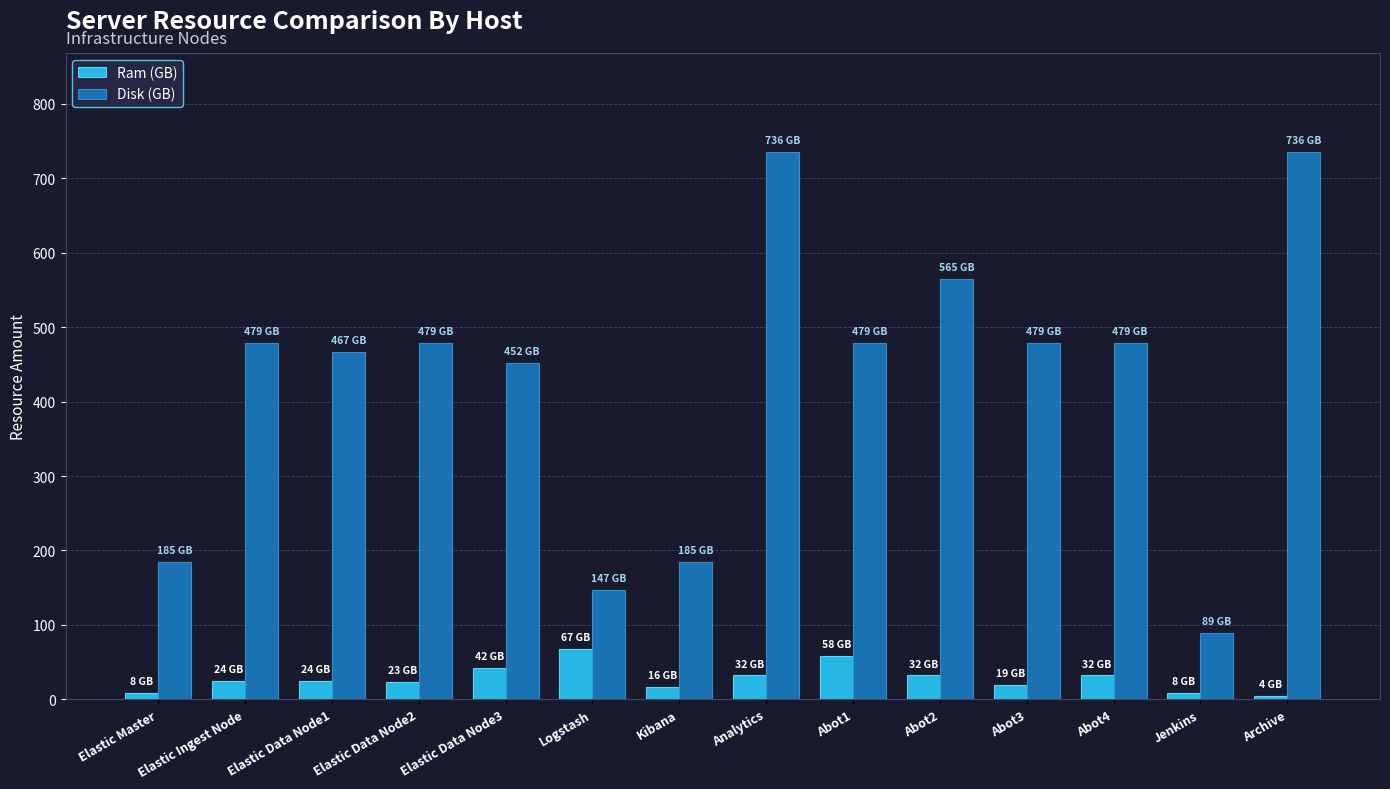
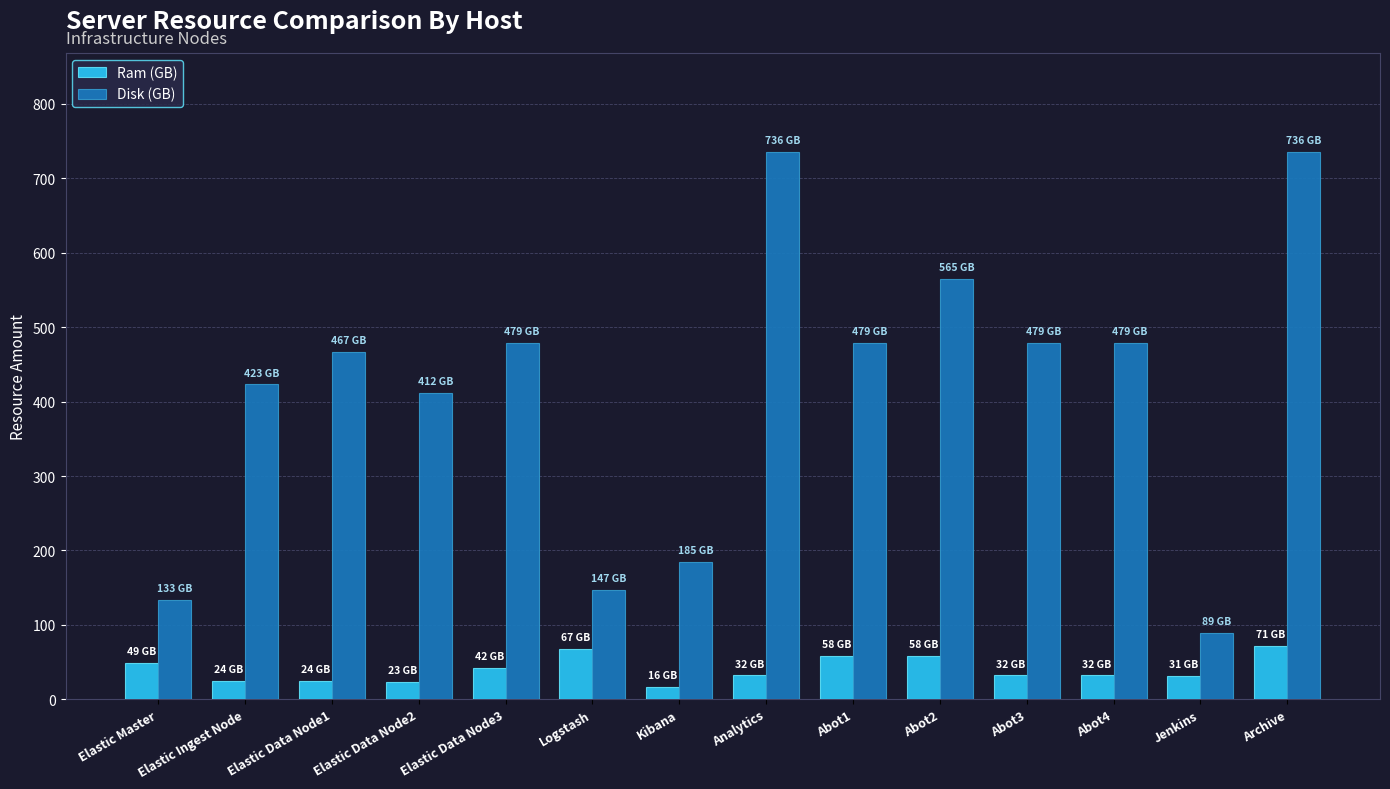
  {
    "Ram (GB)": {
-     "Elastic Master": 8,
+     "Elastic Master": 49,
      "Elastic Ingest Node": 24,
      "Elastic Data Node1": 24,
      "Elastic Data Node2": 23,
      "Elastic Data Node3": 42,
      "Logstash": 67,
      "Kibana": 16,
      "Analytics": 32,
      "Abot1": 58,
-     "Abot2": 32,
-     "Abot3": 19,
+     "Abot2": 58,
+     "Abot3": 32,
      "Abot4": 32,
-     "Jenkins": 8,
-     "Archive": 4
+     "Jenkins": 31,
+     "Archive": 71
    },
    "Disk (GB)": {
-     "Elastic Master": 185,
-     "Elastic Ingest Node": 479,
+     "Elastic Master": 133,
+     "Elastic Ingest Node": 423,
      "Elastic Data Node1": 467,
-     "Elastic Data Node2": 479,
-     "Elastic Data Node3": 452,
+     "Elastic Data Node2": 412,
+     "Elastic Data Node3": 479,
      "Logstash": 147,
      "Kibana": 185,
      "Analytics": 736,
      "Abot1": 479,
      "Abot2": 565,
      "Abot3": 479,
      "Abot4": 479,
      "Jenkins": 89,
      "Archive": 736
    }
  }
